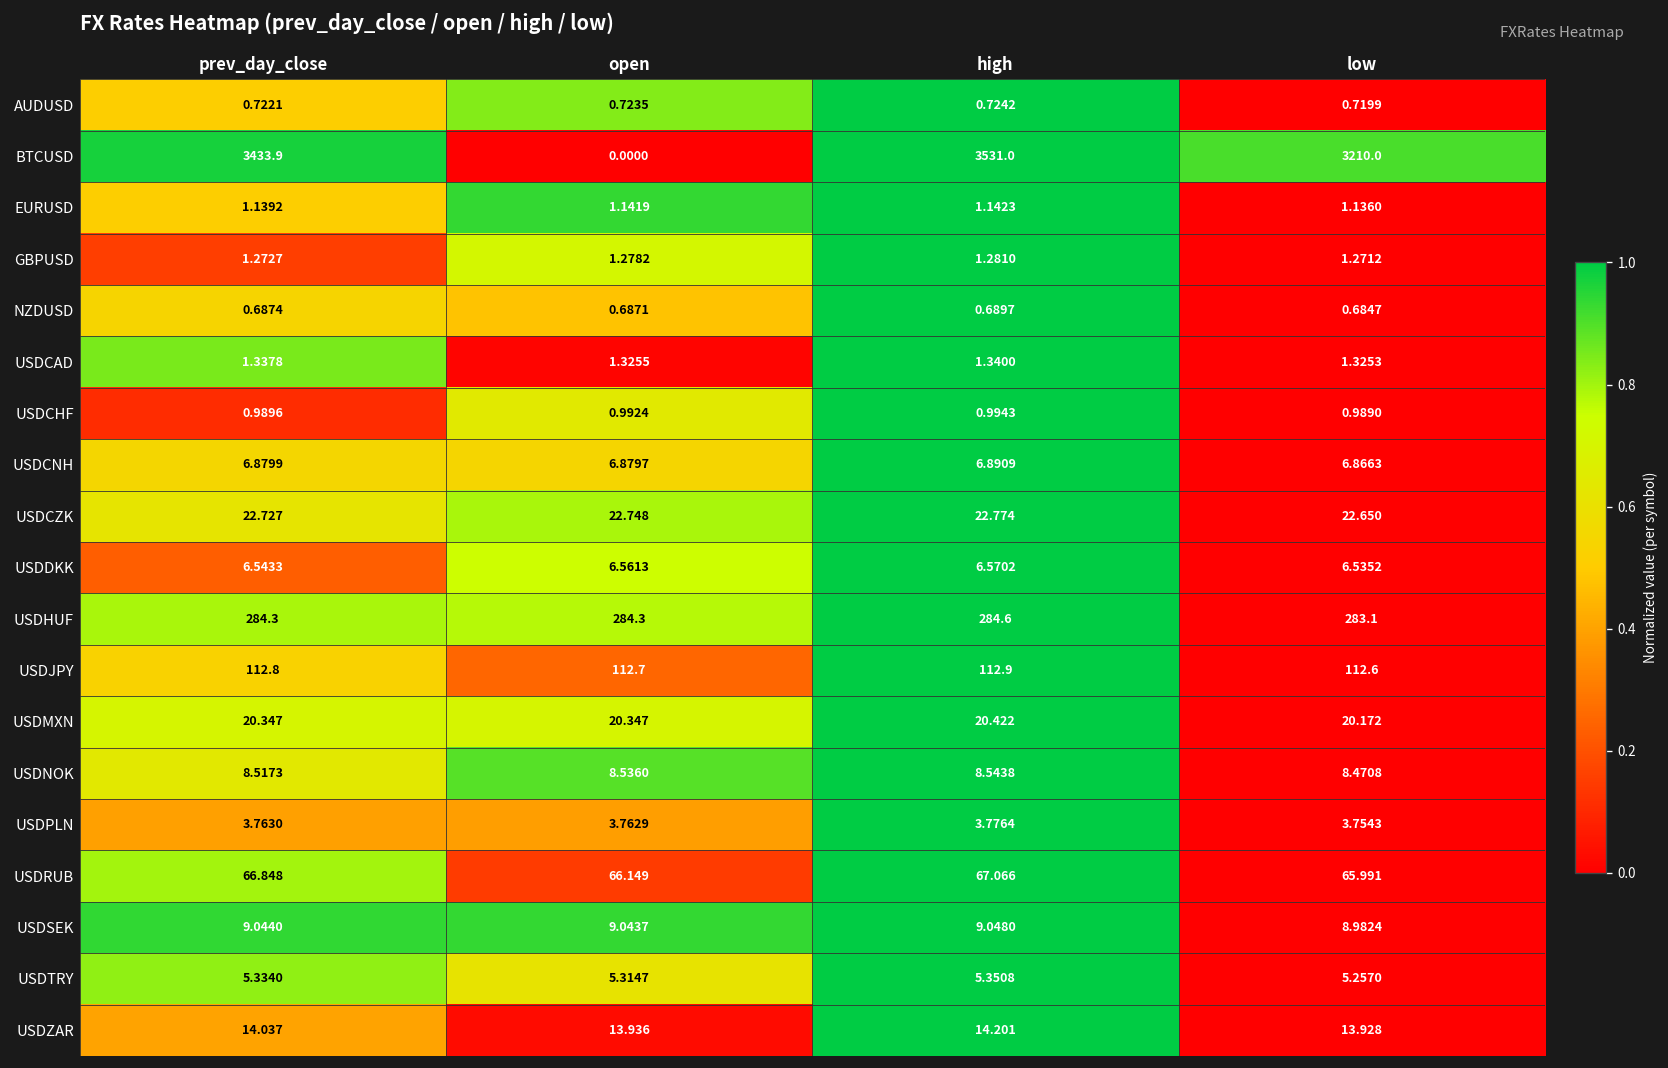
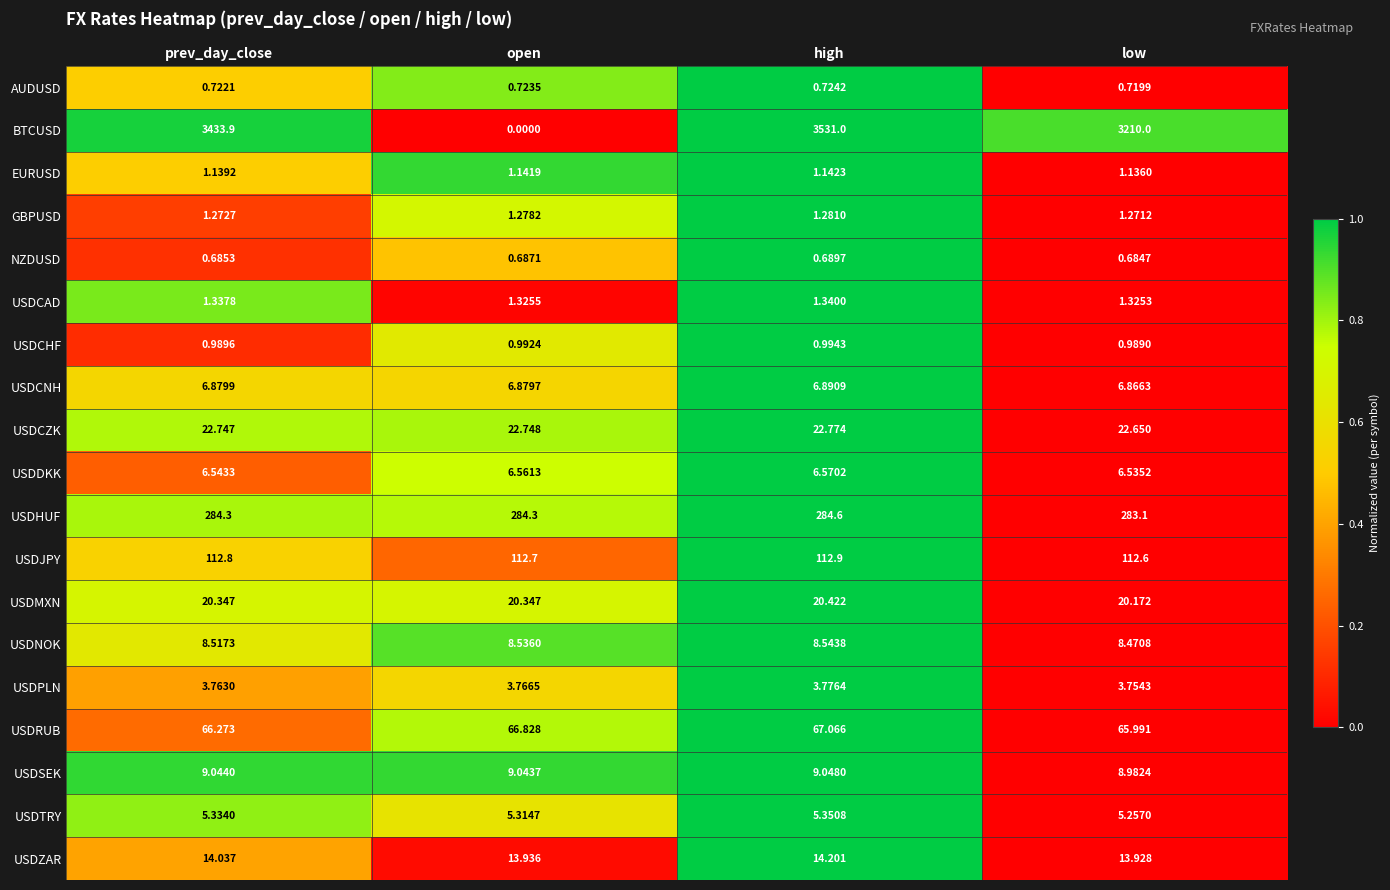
  {
    "AUDUSD": {
      "prev_day_close": 0.7221,
      "open": 0.7235,
      "high": 0.7242,
      "low": 0.7199
    },
    "BTCUSD": {
      "prev_day_close": 3433.9,
      "open": 0.0000,
      "high": 3531.0,
      "low": 3210.0
    },
    "EURUSD": {
      "prev_day_close": 1.1392,
      "open": 1.1419,
      "high": 1.1423,
      "low": 1.1360
    },
    "GBPUSD": {
      "prev_day_close": 1.2727,
      "open": 1.2782,
      "high": 1.2810,
      "low": 1.2712
    },
    "NZDUSD": {
-     "prev_day_close": 0.6874,
+     "prev_day_close": 0.6853,
      "open": 0.6871,
      "high": 0.6897,
      "low": 0.6847
    },
    "USDCAD": {
      "prev_day_close": 1.3378,
      "open": 1.3255,
      "high": 1.3400,
      "low": 1.3253
    },
    "USDCHF": {
      "prev_day_close": 0.9896,
      "open": 0.9924,
      "high": 0.9943,
      "low": 0.9890
    },
    "USDCNH": {
      "prev_day_close": 6.8799,
      "open": 6.8797,
      "high": 6.8909,
      "low": 6.8663
    },
    "USDCZK": {
-     "prev_day_close": 22.727,
+     "prev_day_close": 22.747,
      "open": 22.748,
      "high": 22.774,
      "low": 22.650
    },
    "USDDKK": {
      "prev_day_close": 6.5433,
      "open": 6.5613,
      "high": 6.5702,
      "low": 6.5352
    },
    "USDHUF": {
      "prev_day_close": 284.3,
      "open": 284.3,
      "high": 284.6,
      "low": 283.1
    },
    "USDJPY": {
      "prev_day_close": 112.8,
      "open": 112.7,
      "high": 112.9,
      "low": 112.6
    },
    "USDMXN": {
      "prev_day_close": 20.347,
      "open": 20.347,
      "high": 20.422,
      "low": 20.172
    },
    "USDNOK": {
      "prev_day_close": 8.5173,
      "open": 8.5360,
      "high": 8.5438,
      "low": 8.4708
    },
    "USDPLN": {
      "prev_day_close": 3.7630,
-     "open": 3.7629,
+     "open": 3.7665,
      "high": 3.7764,
      "low": 3.7543
    },
    "USDRUB": {
-     "prev_day_close": 66.848,
-     "open": 66.149,
+     "prev_day_close": 66.273,
+     "open": 66.828,
      "high": 67.066,
      "low": 65.991
    },
    "USDSEK": {
      "prev_day_close": 9.0440,
      "open": 9.0437,
      "high": 9.0480,
      "low": 8.9824
    },
    "USDTRY": {
      "prev_day_close": 5.3340,
      "open": 5.3147,
      "high": 5.3508,
      "low": 5.2570
    },
    "USDZAR": {
      "prev_day_close": 14.037,
      "open": 13.936,
      "high": 14.201,
      "low": 13.928
    }
  }
